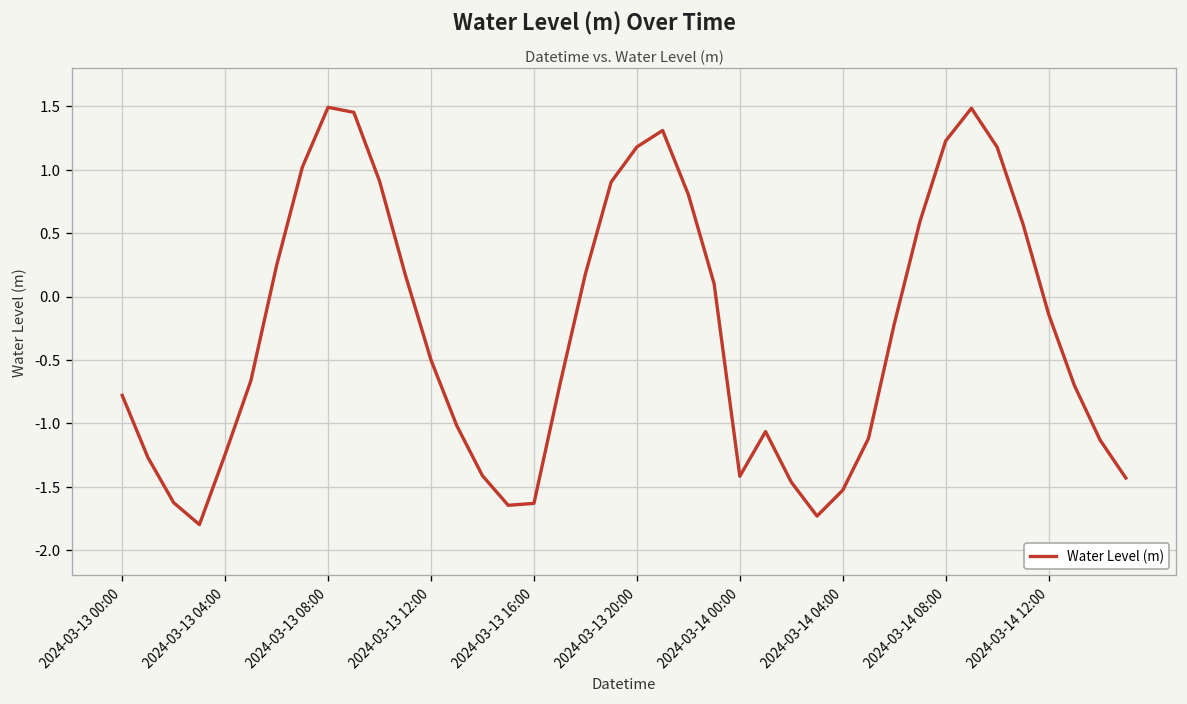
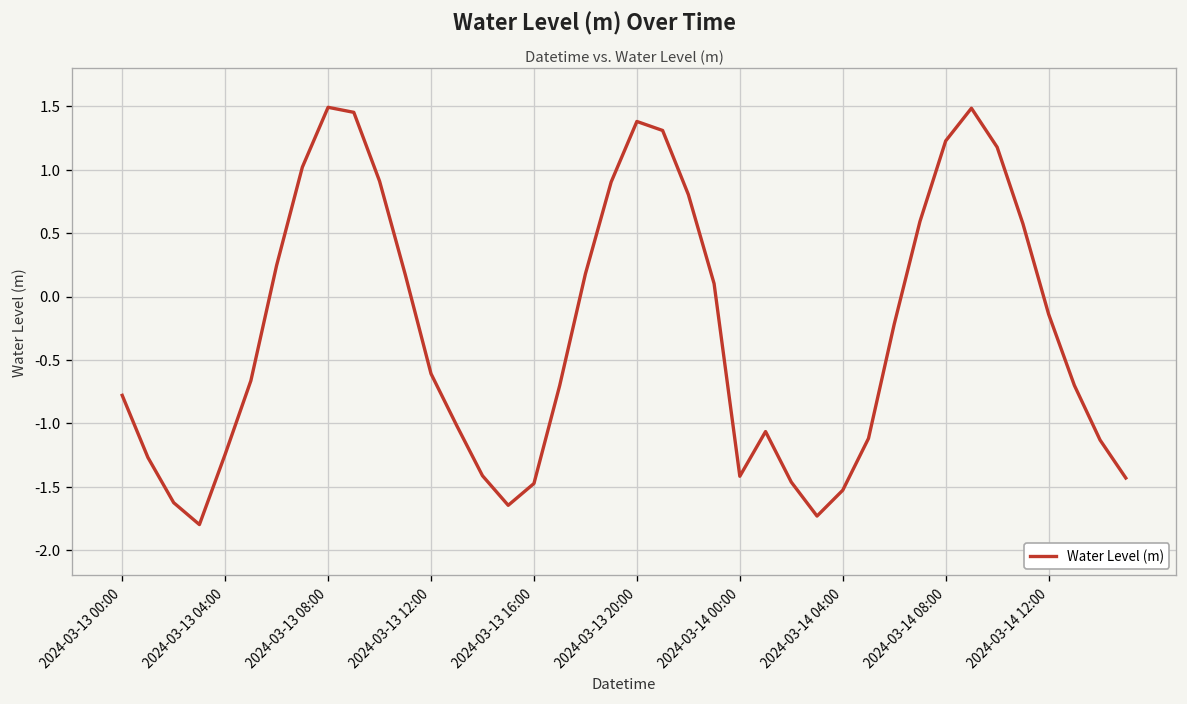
  {
    "2024-03-13 00:00": -0.78,
    "2024-03-13 04:00": -1.24,
    "2024-03-13 08:00": 1.49,
-   "2024-03-13 12:00": -0.50,
-   "2024-03-13 16:00": -1.63,
-   "2024-03-13 20:00": 1.18,
+   "2024-03-13 12:00": -0.61,
+   "2024-03-13 16:00": -1.48,
+   "2024-03-13 20:00": 1.38,
    "2024-03-14 00:00": -1.42,
    "2024-03-14 04:00": -1.53,
    "2024-03-14 08:00": 1.23,
    "2024-03-14 12:00": -0.14
  }
